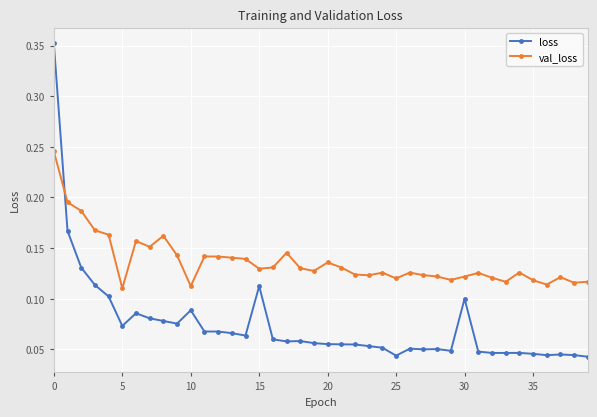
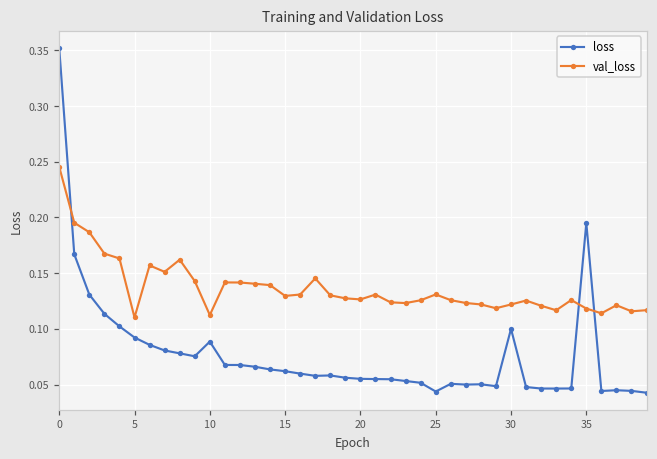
  {
    "loss": {
      "0": 0.352,
-     "5": 0.073,
+     "5": 0.092,
      "10": 0.089,
-     "15": 0.112,
+     "15": 0.062,
      "20": 0.055,
      "25": 0.044,
      "30": 0.100,
-     "35": 0.046
+     "35": 0.195
    },
    "val_loss": {
      "0": 0.245,
      "5": 0.110,
      "10": 0.112,
      "15": 0.130,
-     "20": 0.136,
-     "25": 0.120,
+     "20": 0.126,
+     "25": 0.131,
      "30": 0.122,
      "35": 0.118
    }
  }
